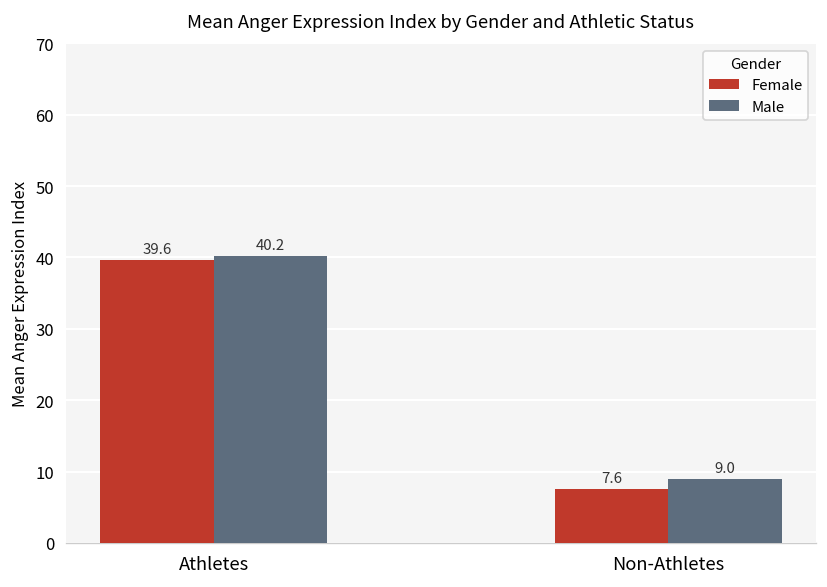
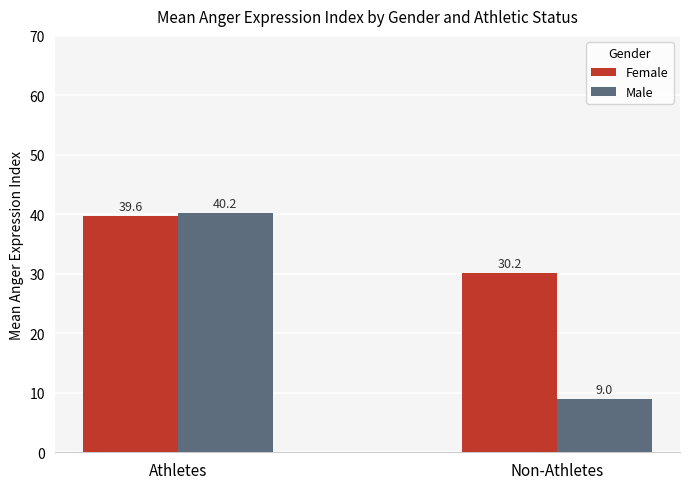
  {
    "Female": {
      "Athletes": 39.6,
-     "Non-Athletes": 7.6
+     "Non-Athletes": 30.2
    },
    "Male": {
      "Athletes": 40.2,
      "Non-Athletes": 9.0
    }
  }
